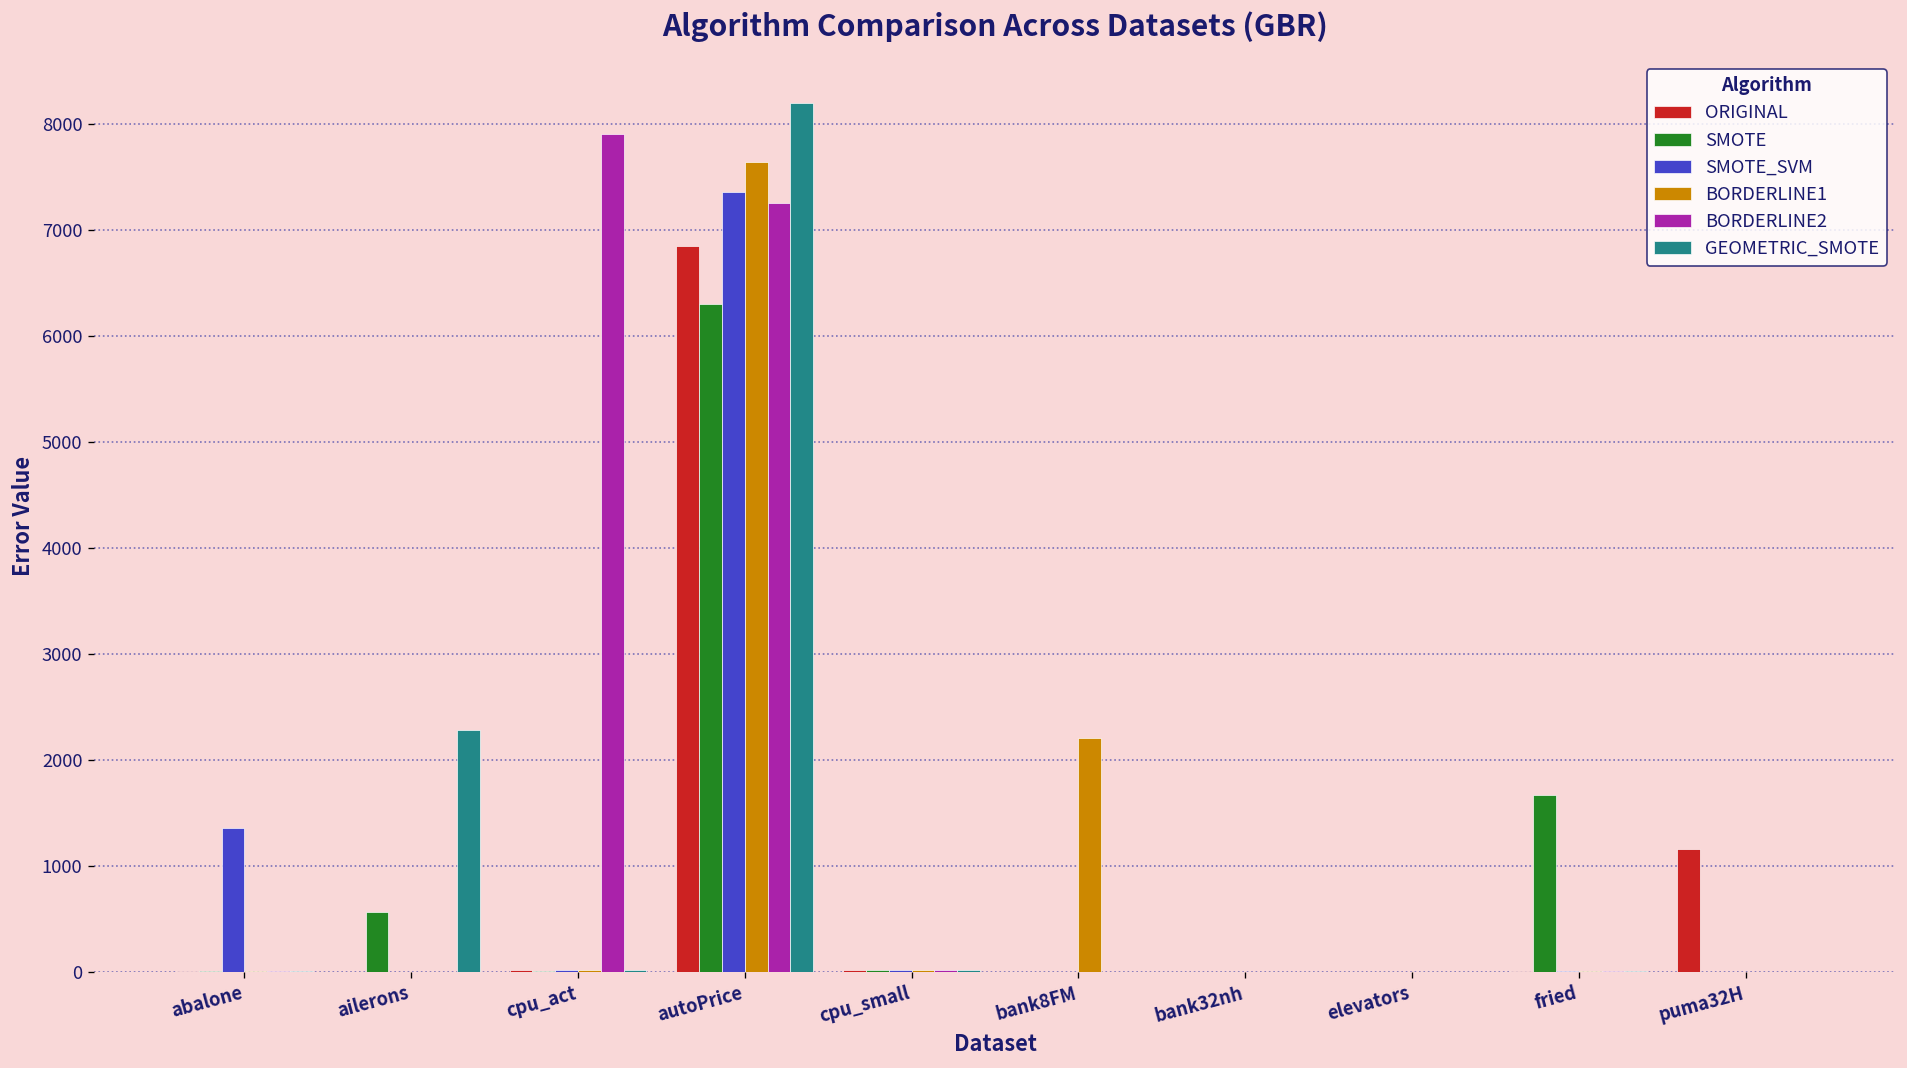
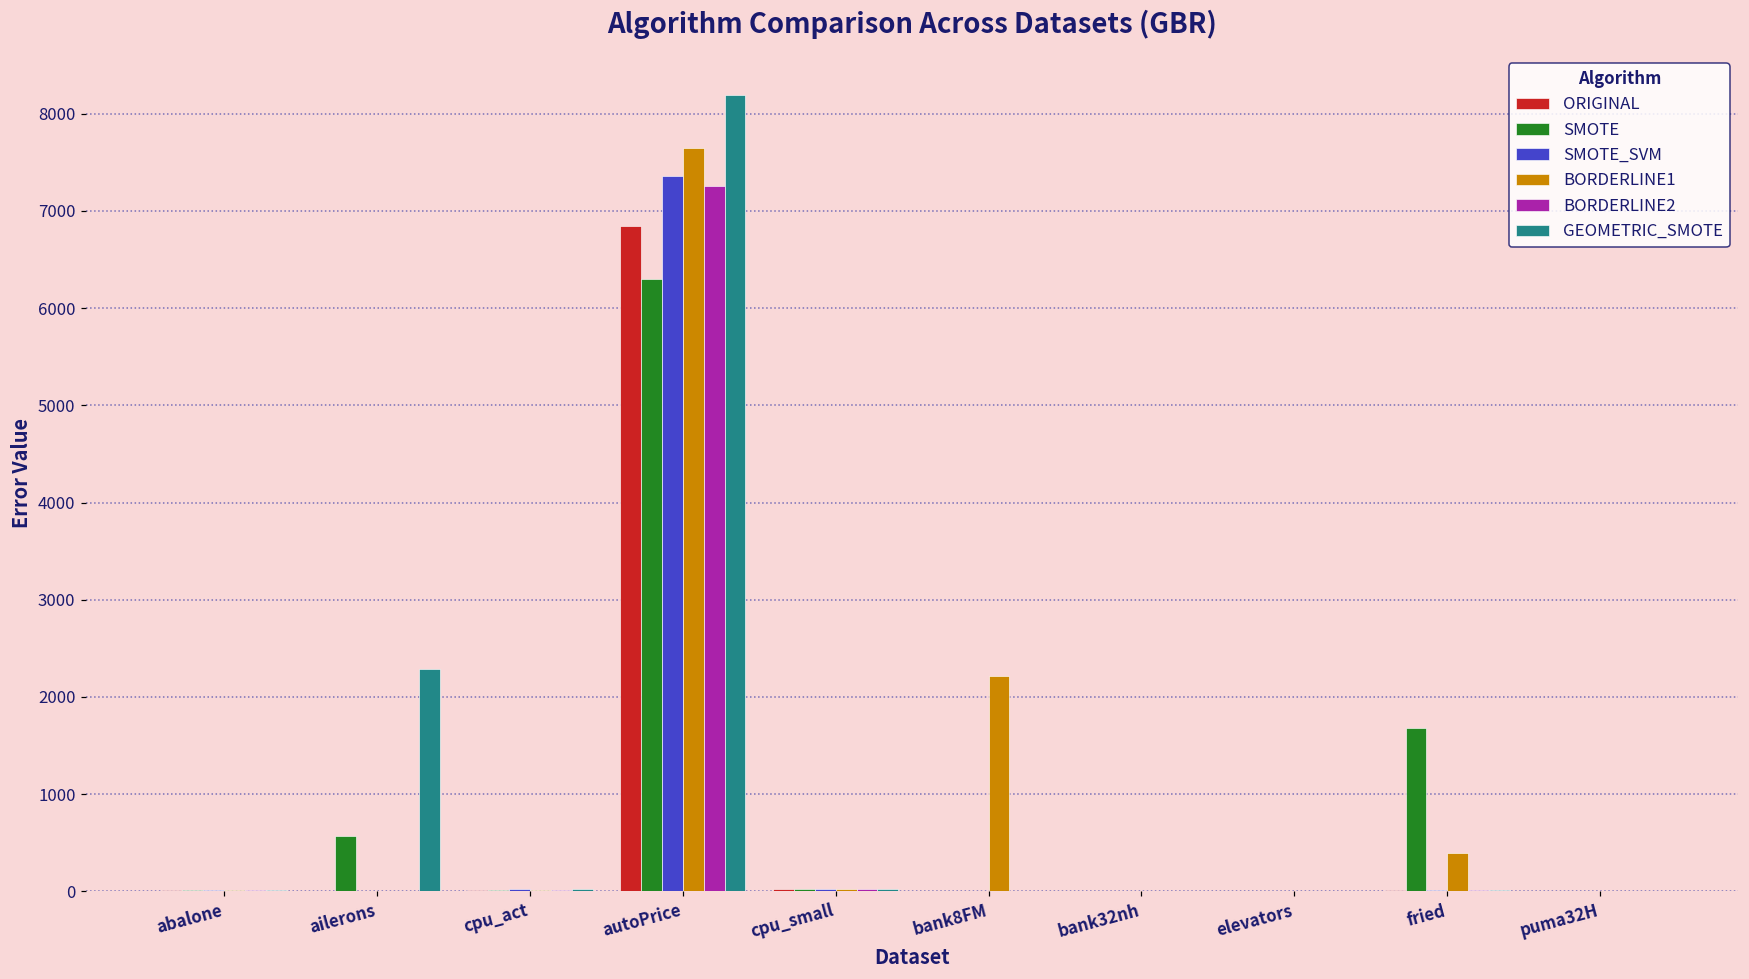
  {
    "ORIGINAL": {
      "autoPrice": 6800,
-     "puma32H": 1200
+     "puma32H": 0
    },
    "SMOTE": {
      "ailerons": 600,
      "autoPrice": 6300,
      "fried": 1700
    },
    "SMOTE_SVM": {
-     "abalone": 1400,
+     "abalone": 0,
      "autoPrice": 7400
    },
    "BORDERLINE1": {
      "autoPrice": 7600,
      "bank8FM": 2200,
-     "fried": 0
+     "fried": 400
    },
    "BORDERLINE2": {
-     "cpu_act": 7900,
+     "cpu_act": 0,
      "autoPrice": 7300
    },
    "GEOMETRIC_SMOTE": {
      "ailerons": 2300,
      "autoPrice": 8200
    }
  }
